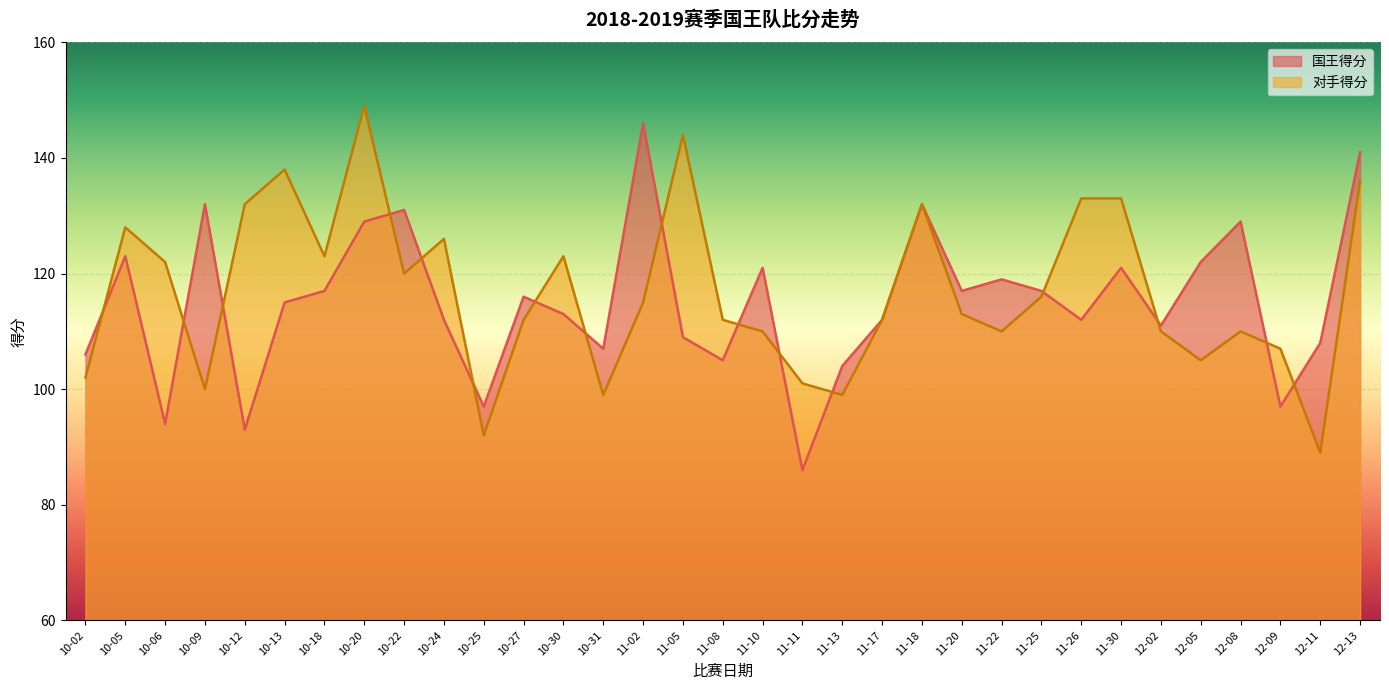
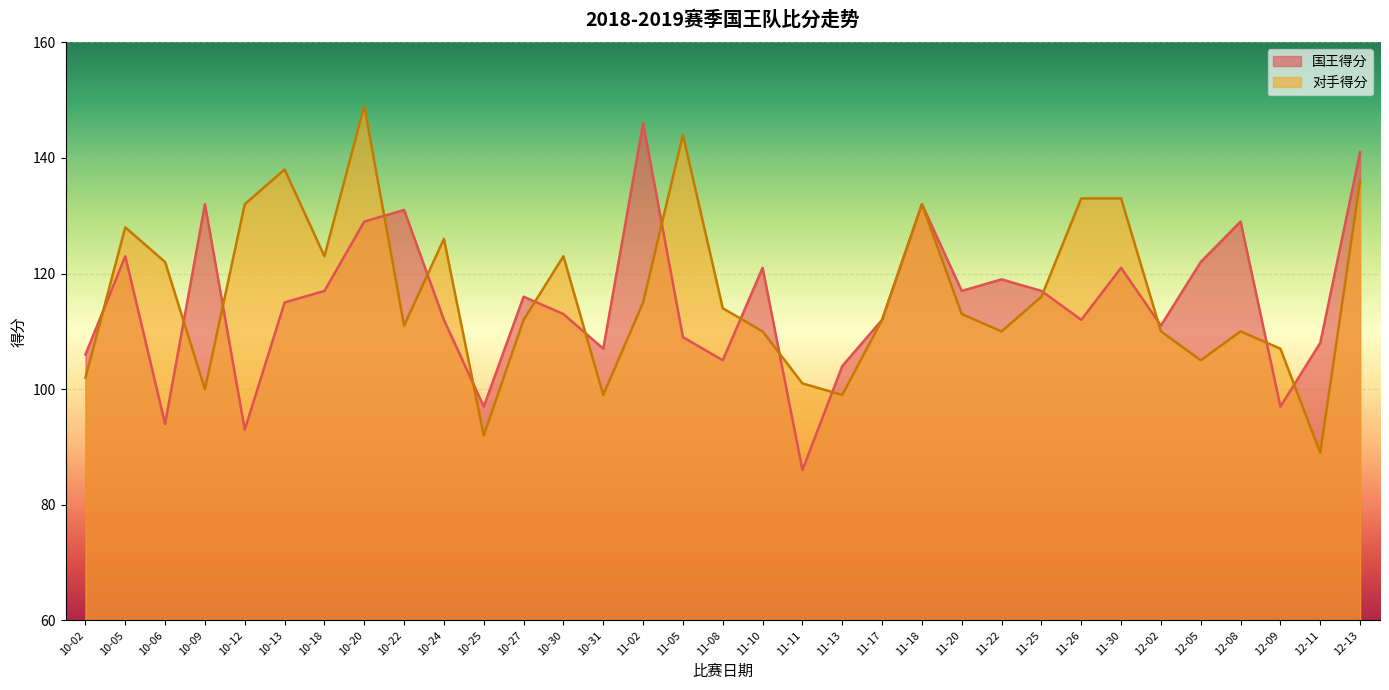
  {
    "国王得分": {
      "10-02": 106,
      "10-05": 123,
      "10-06": 94,
      "10-09": 132,
      "10-12": 93,
      "10-13": 115,
      "10-18": 117,
      "10-20": 129,
      "10-22": 131,
      "10-24": 112,
      "10-25": 97,
      "10-27": 116,
      "10-30": 113,
      "10-31": 107,
      "11-02": 146,
      "11-05": 109,
      "11-08": 105,
      "11-10": 121,
      "11-11": 86,
      "11-13": 104,
      "11-20": 117,
      "11-22": 119,
      "11-25": 117,
      "11-26": 112,
      "11-30": 121,
      "12-02": 111,
      "12-05": 122,
      "12-08": 129,
      "12-09": 97,
      "12-11": 108,
      "12-13": 141
    },
    "对手得分": {
      "10-02": 102,
      "10-05": 128,
      "10-06": 122,
      "10-09": 100,
      "10-12": 132,
      "10-13": 138,
      "10-18": 123,
      "10-20": 149,
-     "10-22": 120,
+     "10-22": 111,
      "10-24": 126,
      "10-25": 92,
      "10-27": 112,
      "10-30": 123,
      "10-31": 99,
      "11-02": 115,
      "11-05": 144,
-     "11-08": 112,
+     "11-08": 114,
      "11-10": 110,
      "11-11": 101,
      "11-13": 99,
      "11-20": 113,
      "11-22": 110,
      "11-25": 116,
      "11-26": 133,
      "11-30": 133,
      "12-02": 110,
      "12-05": 105,
      "12-08": 110,
      "12-09": 107,
      "12-11": 89,
      "12-13": 136
    }
  }
